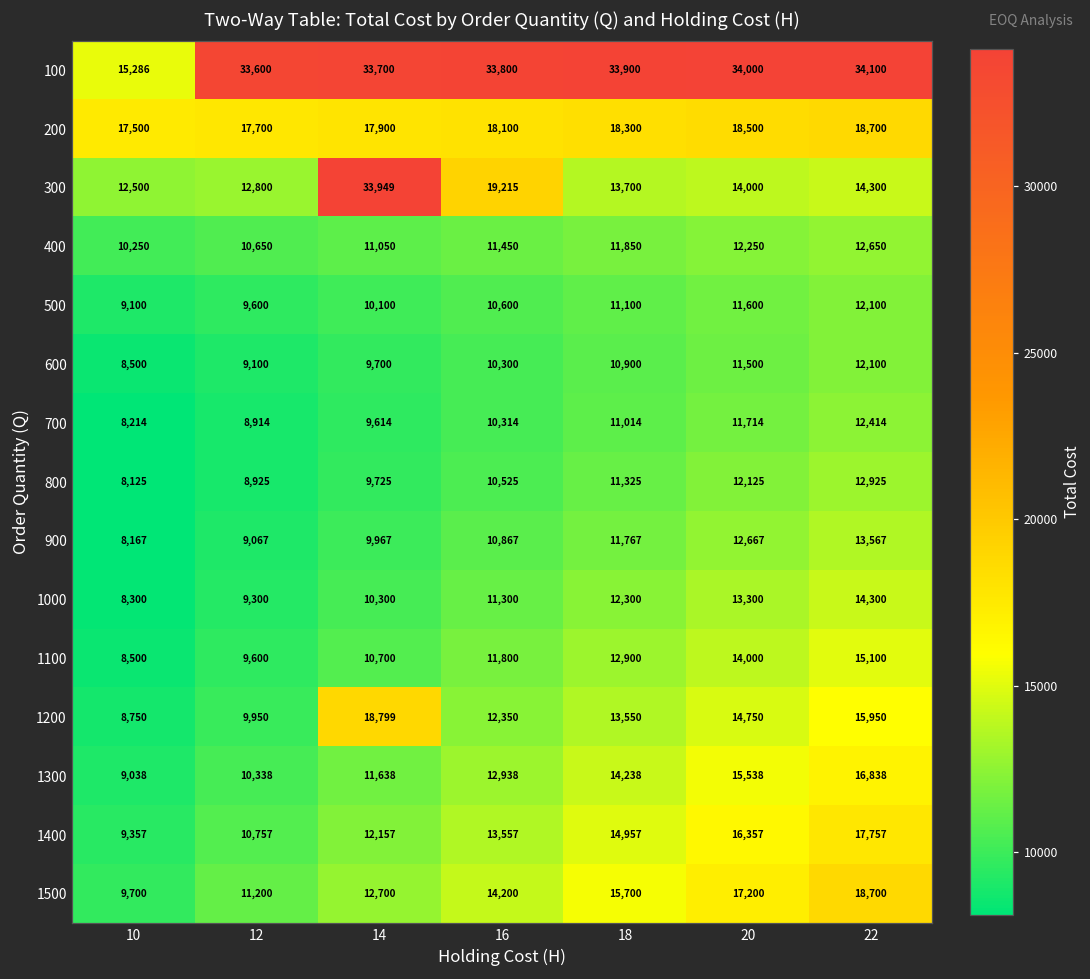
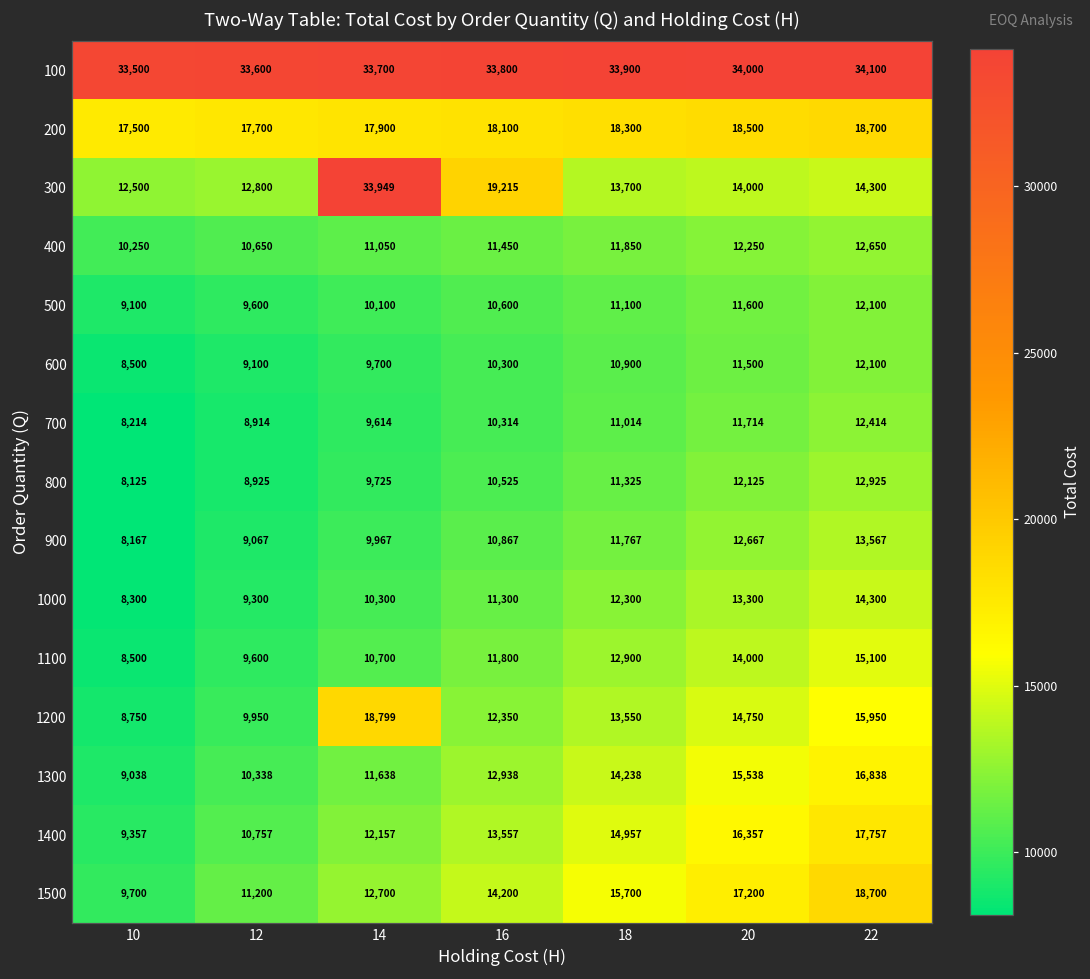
  {
    "100": {
-     "10": "15,286",
+     "10": "33,500",
      "12": "33,600",
      "14": "33,700",
      "16": "33,800",
      "18": "33,900",
      "20": "34,000",
      "22": "34,100"
    },
    "200": {
      "10": "17,500",
      "12": "17,700",
      "14": "17,900",
      "16": "18,100",
      "18": "18,300",
      "20": "18,500",
      "22": "18,700"
    },
    "300": {
      "10": "12,500",
      "12": "12,800",
      "14": "33,949",
      "16": "19,215",
      "18": "13,700",
      "20": "14,000",
      "22": "14,300"
    },
    "400": {
      "10": "10,250",
      "12": "10,650",
      "14": "11,050",
      "16": "11,450",
      "18": "11,850",
      "20": "12,250",
      "22": "12,650"
    },
    "500": {
      "10": "9,100",
      "12": "9,600",
      "14": "10,100",
      "16": "10,600",
      "18": "11,100",
      "20": "11,600",
      "22": "12,100"
    },
    "600": {
      "10": "8,500",
      "12": "9,100",
      "14": "9,700",
      "16": "10,300",
      "18": "10,900",
      "20": "11,500",
      "22": "12,100"
    },
    "700": {
      "10": "8,214",
      "12": "8,914",
      "14": "9,614",
      "16": "10,314",
      "18": "11,014",
      "20": "11,714",
      "22": "12,414"
    },
    "800": {
      "10": "8,125",
      "12": "8,925",
      "14": "9,725",
      "16": "10,525",
      "18": "11,325",
      "20": "12,125",
      "22": "12,925"
    },
    "900": {
      "10": "8,167",
      "12": "9,067",
      "14": "9,967",
      "16": "10,867",
      "18": "11,767",
      "20": "12,667",
      "22": "13,567"
    },
    "1000": {
      "10": "8,300",
      "12": "9,300",
      "14": "10,300",
      "16": "11,300",
      "18": "12,300",
      "20": "13,300",
      "22": "14,300"
    },
    "1100": {
      "10": "8,500",
      "12": "9,600",
      "14": "10,700",
      "16": "11,800",
      "18": "12,900",
      "20": "14,000",
      "22": "15,100"
    },
    "1200": {
      "10": "8,750",
      "12": "9,950",
      "14": "18,799",
      "16": "12,350",
      "18": "13,550",
      "20": "14,750",
      "22": "15,950"
    },
    "1300": {
      "10": "9,038",
      "12": "10,338",
      "14": "11,638",
      "16": "12,938",
      "18": "14,238",
      "20": "15,538",
      "22": "16,838"
    },
    "1400": {
      "10": "9,357",
      "12": "10,757",
      "14": "12,157",
      "16": "13,557",
      "18": "14,957",
      "20": "16,357",
      "22": "17,757"
    },
    "1500": {
      "10": "9,700",
      "12": "11,200",
      "14": "12,700",
      "16": "14,200",
      "18": "15,700",
      "20": "17,200",
      "22": "18,700"
    }
  }
